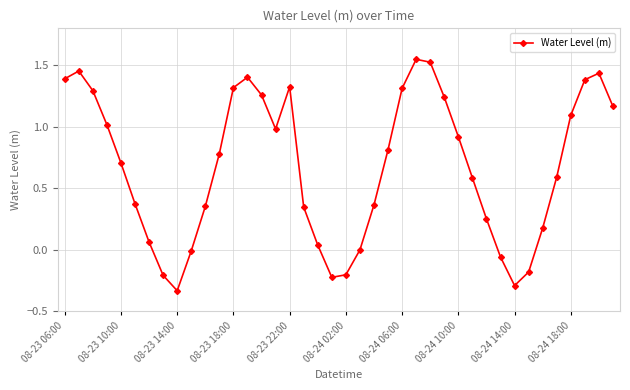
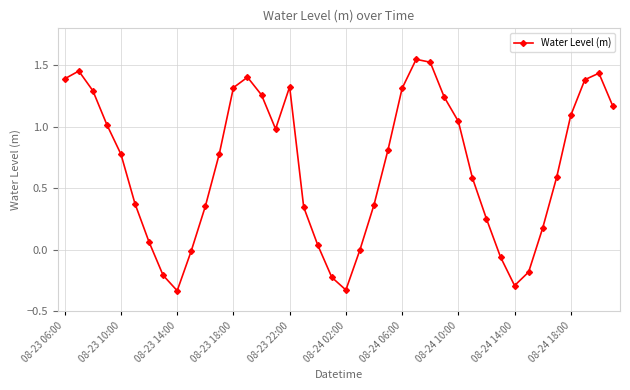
  {
    "08-23 06:00": 1.39,
-   "08-23 10:00": 0.71,
+   "08-23 10:00": 0.78,
    "08-23 14:00": -0.33,
    "08-23 18:00": 1.32,
    "08-23 22:00": 1.33,
-   "08-24 02:00": -0.20,
+   "08-24 02:00": -0.33,
    "08-24 06:00": 1.31,
-   "08-24 10:00": 0.92,
+   "08-24 10:00": 1.04,
    "08-24 14:00": -0.29,
    "08-24 18:00": 1.09
  }
